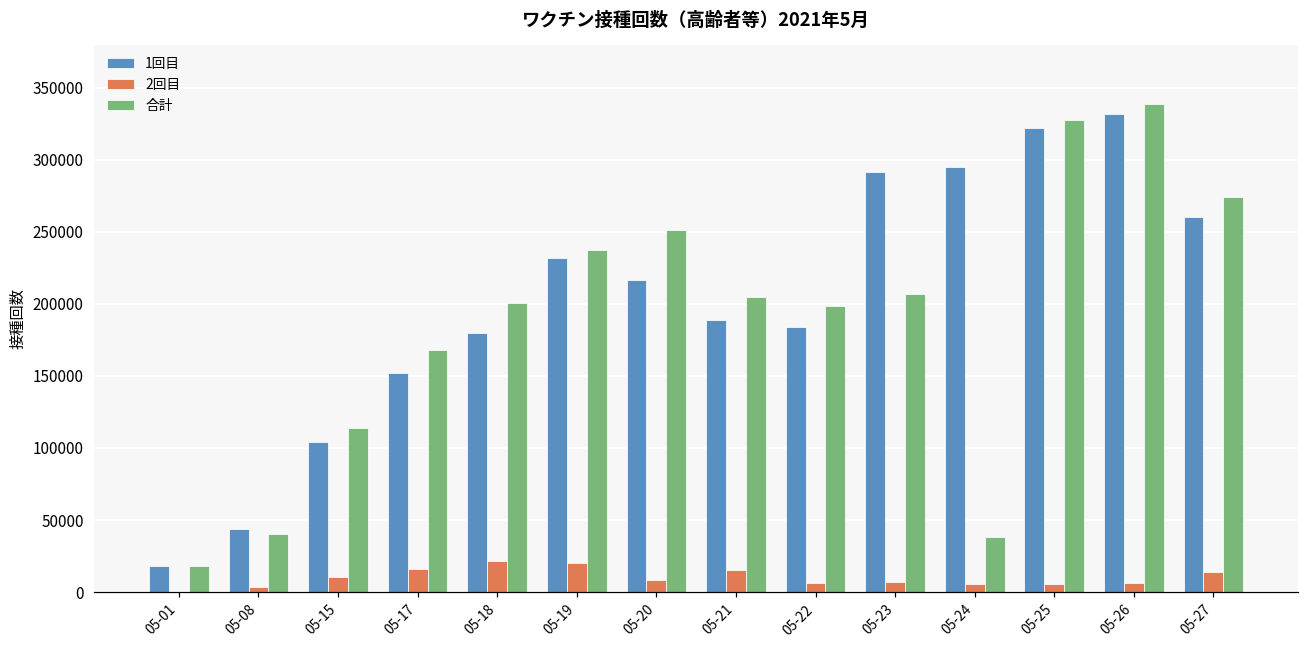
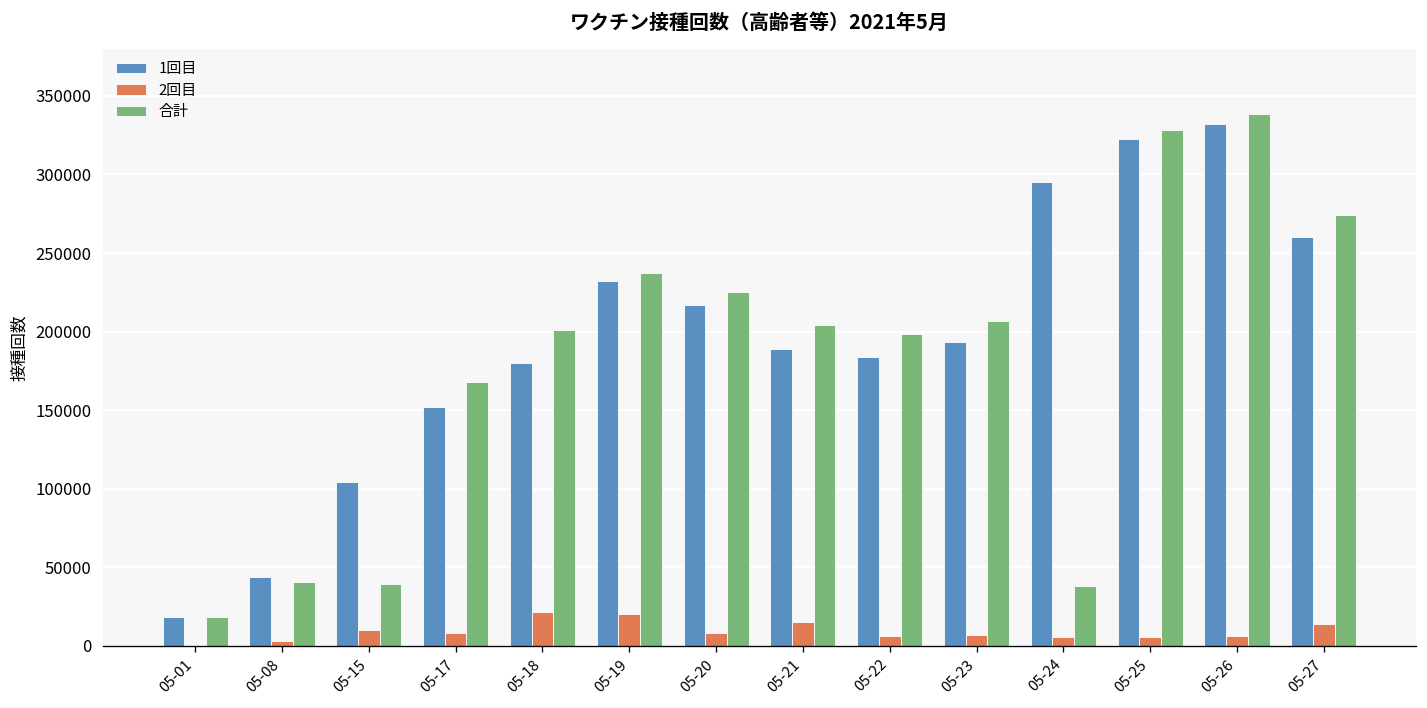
  {
    "1回目": {
      "05-01": 18000,
      "05-08": 44000,
      "05-15": 104000,
      "05-17": 152000,
      "05-18": 180000,
      "05-19": 232000,
      "05-20": 217000,
      "05-21": 189000,
      "05-22": 184000,
-     "05-23": 292000,
+     "05-23": 194000,
      "05-24": 295000,
      "05-25": 322000,
      "05-26": 332000,
      "05-27": 260000
    },
    "2回目": {
      "05-01": 0,
      "05-08": 3000,
      "05-15": 10000,
-     "05-17": 16000,
+     "05-17": 8000,
      "05-18": 21000,
      "05-19": 20000,
      "05-20": 8000,
      "05-21": 15000,
      "05-22": 7000,
      "05-23": 7000,
      "05-24": 5000,
      "05-25": 6000,
      "05-26": 7000,
      "05-27": 14000
    },
    "合計": {
      "05-01": 18000,
      "05-08": 40000,
-     "05-15": 114000,
+     "05-15": 39000,
      "05-17": 168000,
      "05-18": 201000,
      "05-19": 237000,
-     "05-20": 251000,
+     "05-20": 225000,
      "05-21": 205000,
      "05-22": 199000,
      "05-23": 207000,
      "05-24": 38000,
      "05-25": 328000,
      "05-26": 339000,
      "05-27": 274000
    }
  }
